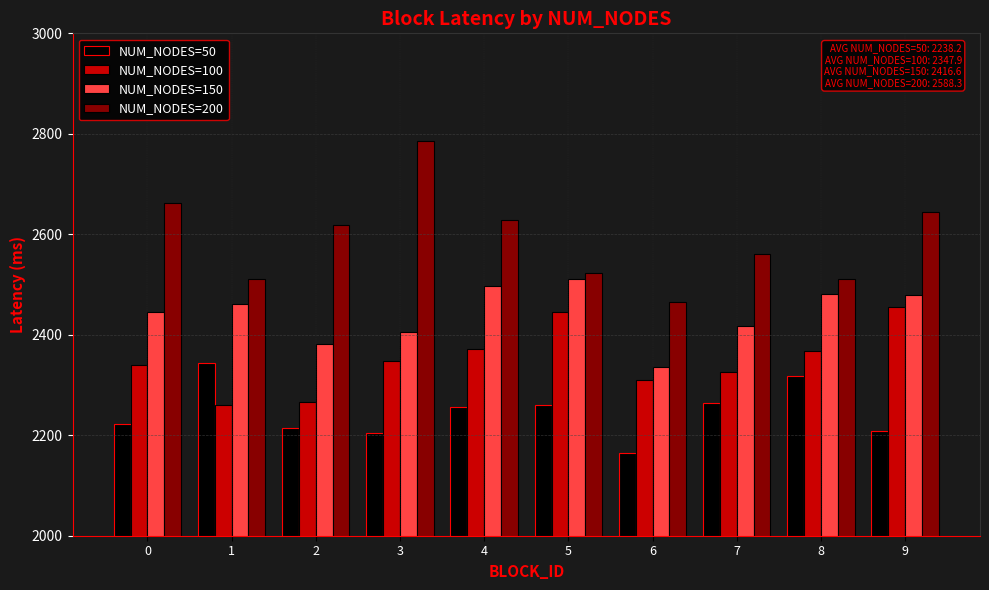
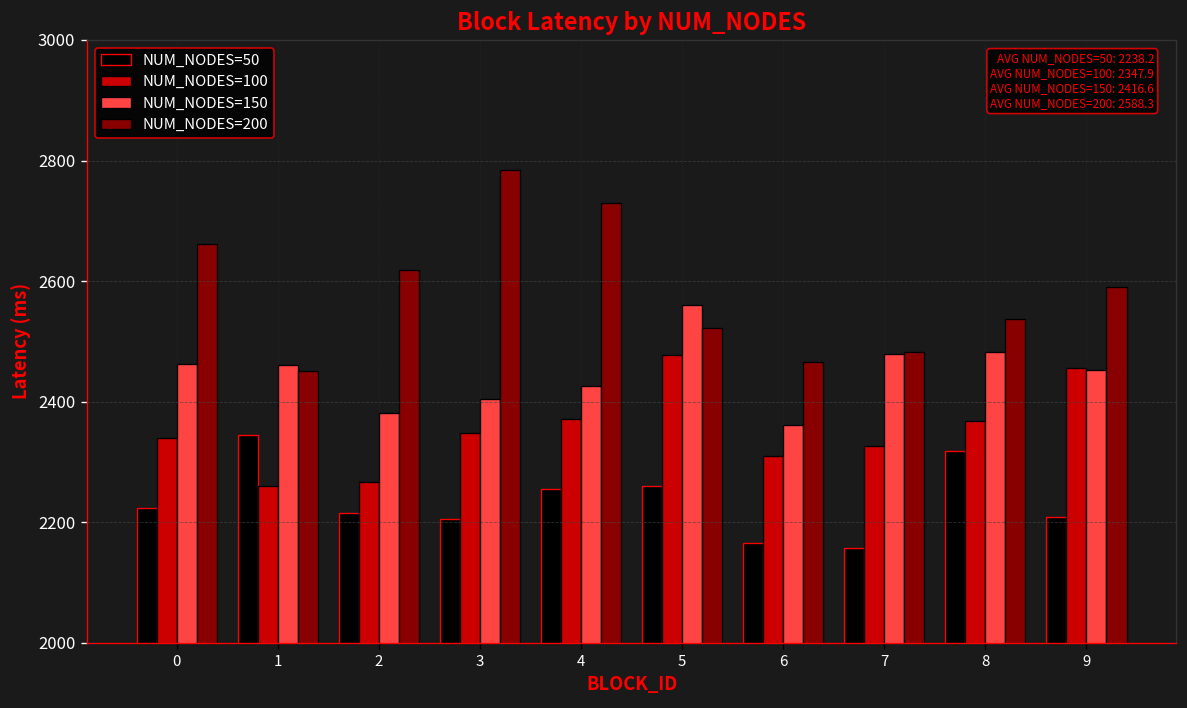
  {
    "NUM_NODES=50": {
      "0": 2220,
      "1": 2340,
      "2": 2220,
      "3": 2210,
      "4": 2260,
      "5": 2260,
      "6": 2170,
-     "7": 2270,
+     "7": 2160,
      "8": 2320,
      "9": 2210
    },
    "NUM_NODES=100": {
      "0": 2340,
      "1": 2260,
      "2": 2270,
      "3": 2350,
      "4": 2370,
-     "5": 2450,
+     "5": 2480,
      "6": 2310,
      "7": 2330,
      "8": 2370,
      "9": 2460
    },
    "NUM_NODES=150": {
-     "0": 2450,
+     "0": 2460,
      "1": 2460,
      "2": 2380,
      "3": 2410,
-     "4": 2500,
-     "5": 2510,
-     "6": 2340,
-     "7": 2420,
+     "4": 2430,
+     "5": 2560,
+     "6": 2360,
+     "7": 2480,
      "8": 2480,
-     "9": 2480
+     "9": 2450
    },
    "NUM_NODES=200": {
      "0": 2660,
-     "1": 2510,
+     "1": 2450,
      "2": 2620,
      "3": 2790,
-     "4": 2630,
+     "4": 2730,
      "5": 2520,
      "6": 2470,
-     "7": 2560,
-     "8": 2510,
-     "9": 2650
+     "7": 2480,
+     "8": 2540,
+     "9": 2590
    }
  }
